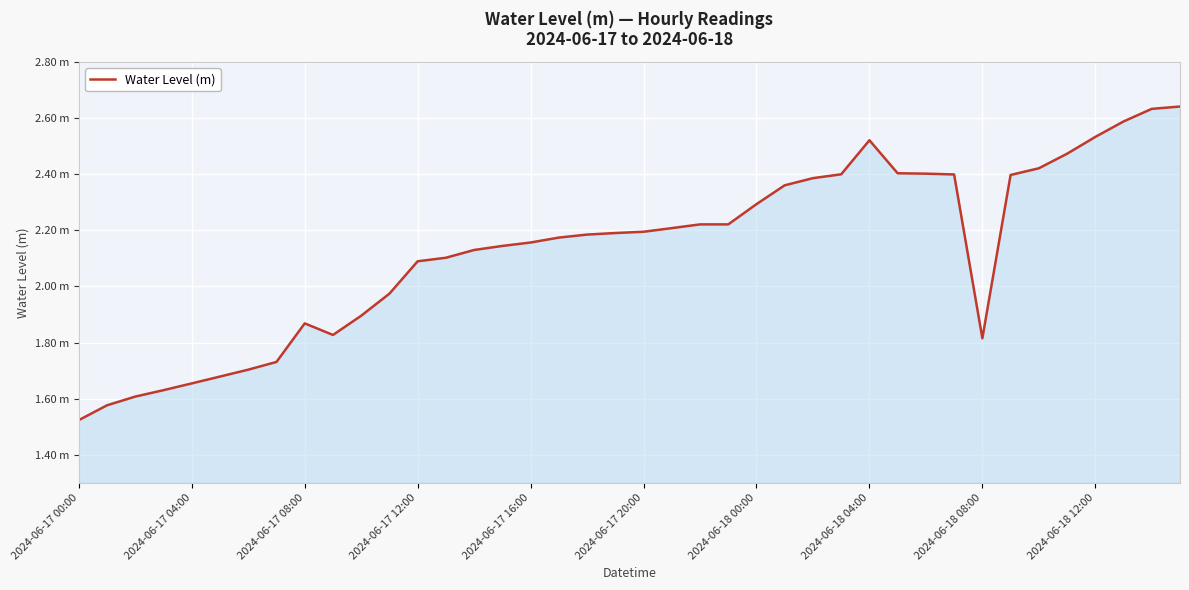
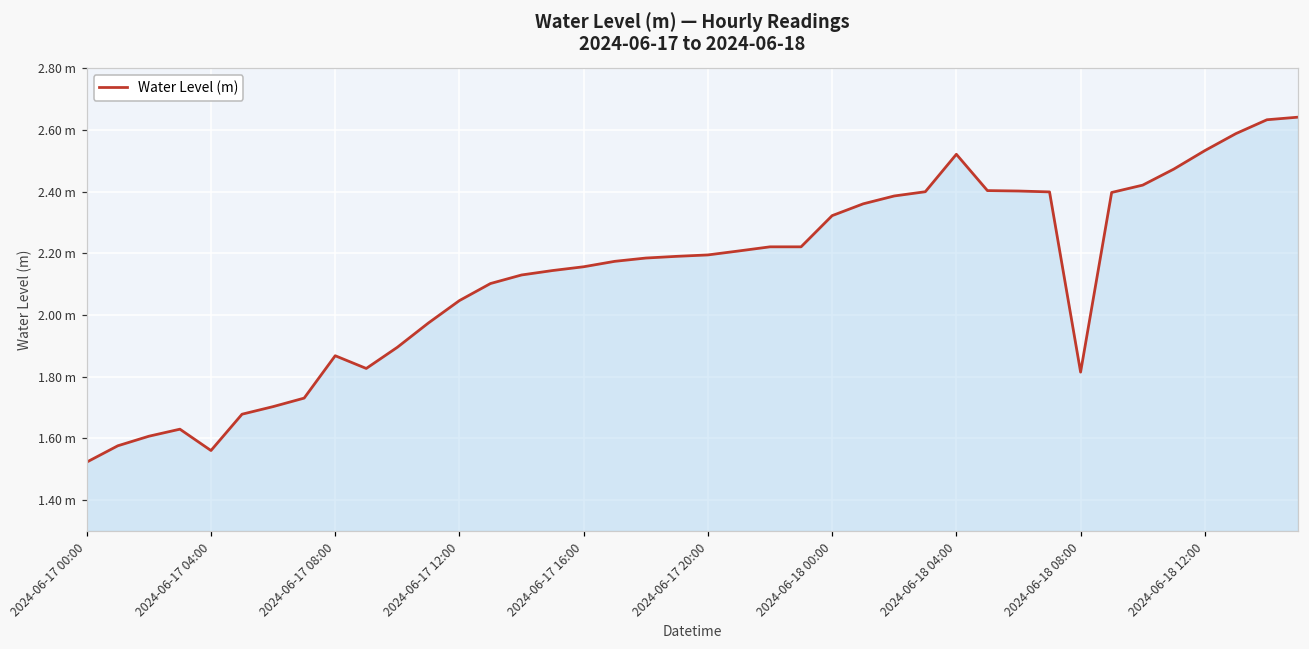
  {
    "2024-06-17 00:00": "1.52 m",
-   "2024-06-17 04:00": "1.65 m",
+   "2024-06-17 04:00": "1.56 m",
    "2024-06-17 08:00": "1.87 m",
-   "2024-06-17 12:00": "2.09 m",
+   "2024-06-17 12:00": "2.05 m",
    "2024-06-17 16:00": "2.16 m",
    "2024-06-17 20:00": "2.19 m",
-   "2024-06-18 00:00": "2.29 m",
+   "2024-06-18 00:00": "2.32 m",
    "2024-06-18 04:00": "2.52 m",
    "2024-06-18 08:00": "1.82 m",
    "2024-06-18 12:00": "2.53 m"
  }
